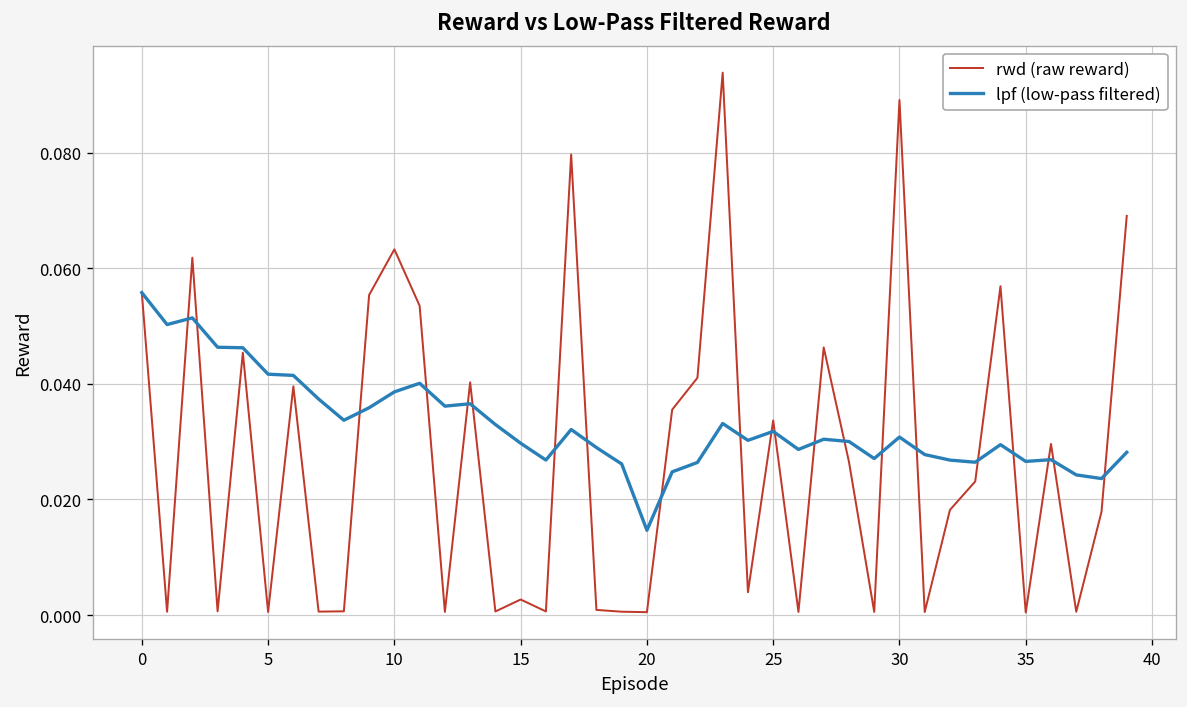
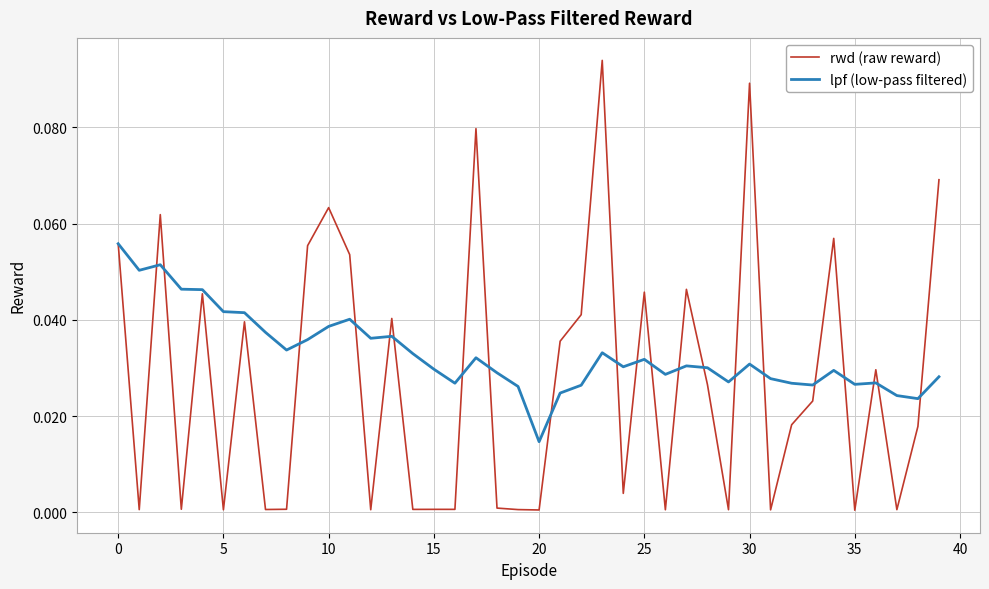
  {
    "rwd (raw reward)": {
      "5": 0.001,
      "10": 0.063,
-     "15": 0.003,
+     "15": 0.001,
      "20": 0.000,
-     "25": 0.034,
+     "25": 0.046,
      "30": 0.089,
      "35": 0.000
    },
    "lpf (low-pass filtered)": {
      "5": 0.042,
      "10": 0.039,
      "15": 0.030,
      "20": 0.015,
      "25": 0.032,
      "30": 0.031,
      "35": 0.027
    }
  }
